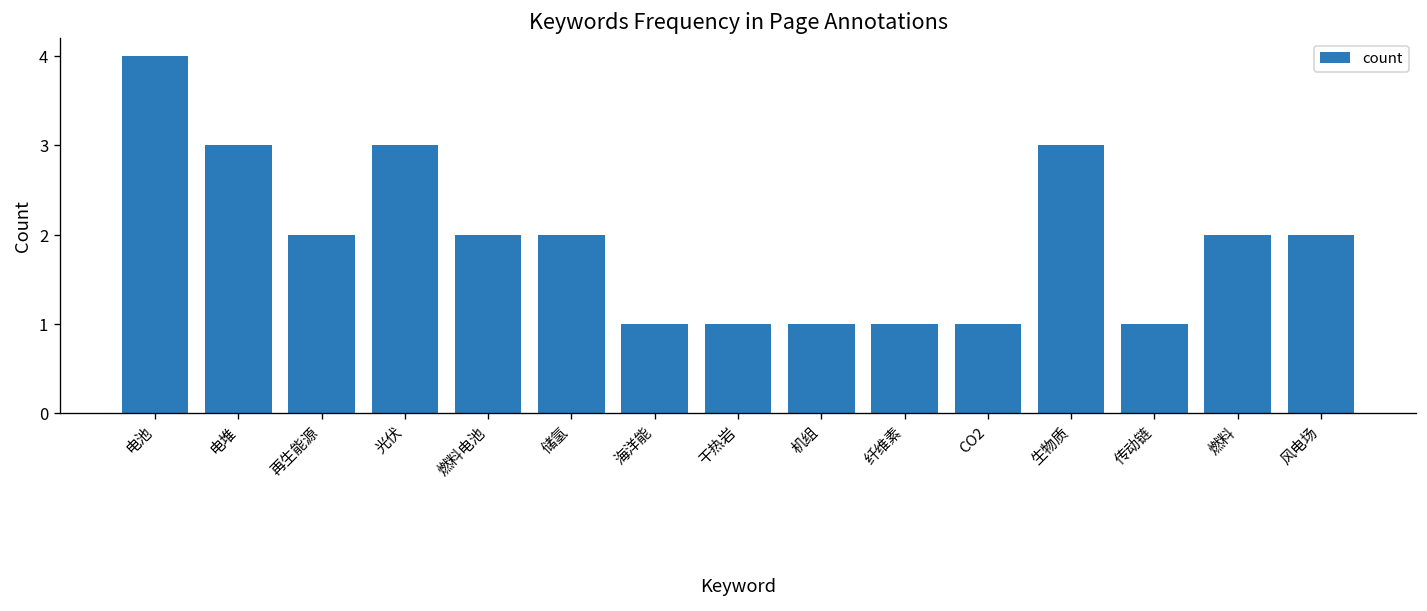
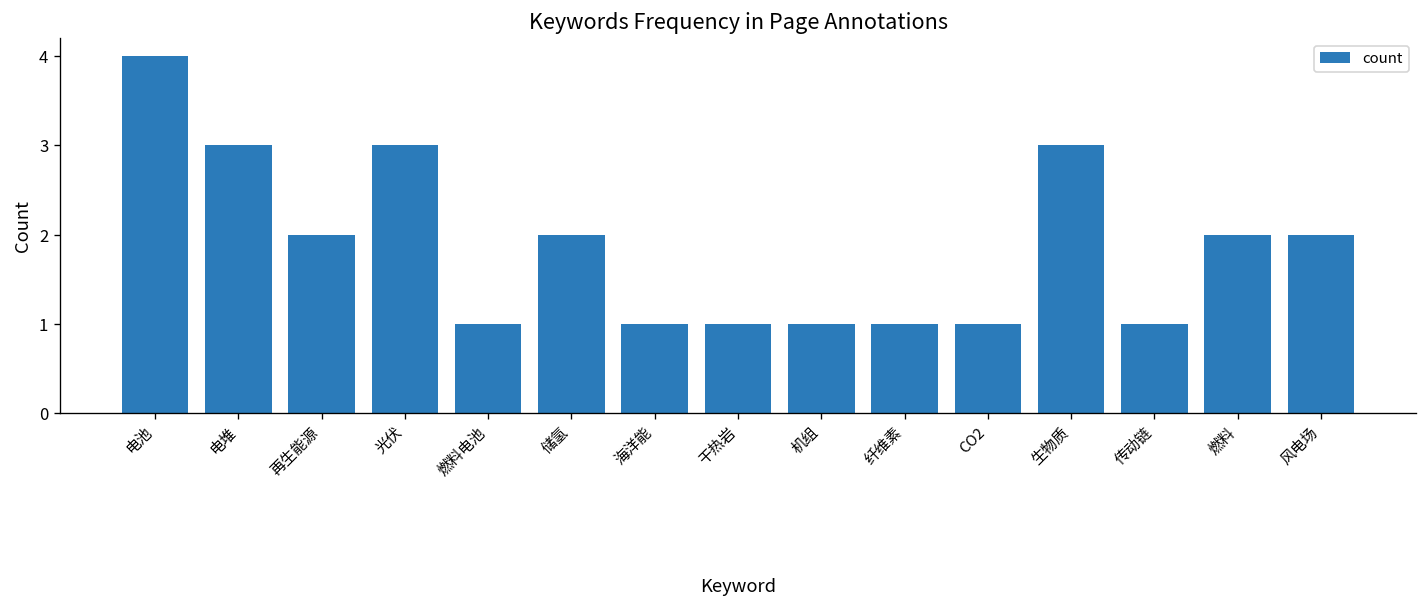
  {
    "电池": 4,
    "电堆": 3,
    "再生能源": 2,
    "光伏": 3,
-   "燃料电池": 2,
+   "燃料电池": 1,
    "储氢": 2,
    "海洋能": 1,
    "干热岩": 1,
    "机组": 1,
    "纤维素": 1,
    "CO2": 1,
    "生物质": 3,
    "传动链": 1,
    "燃料": 2,
    "风电场": 2
  }
